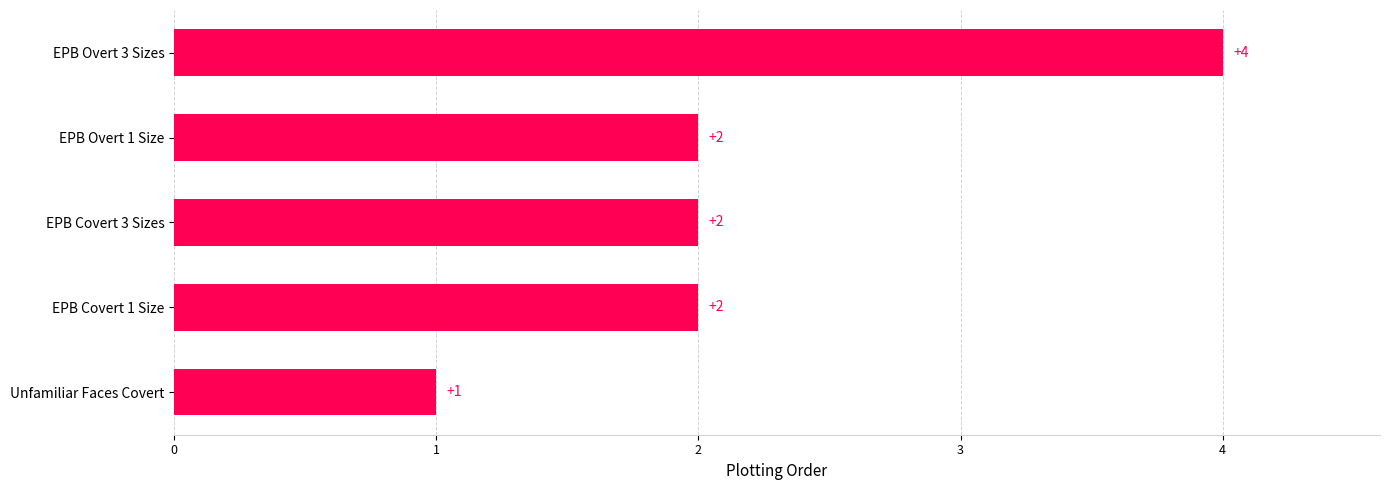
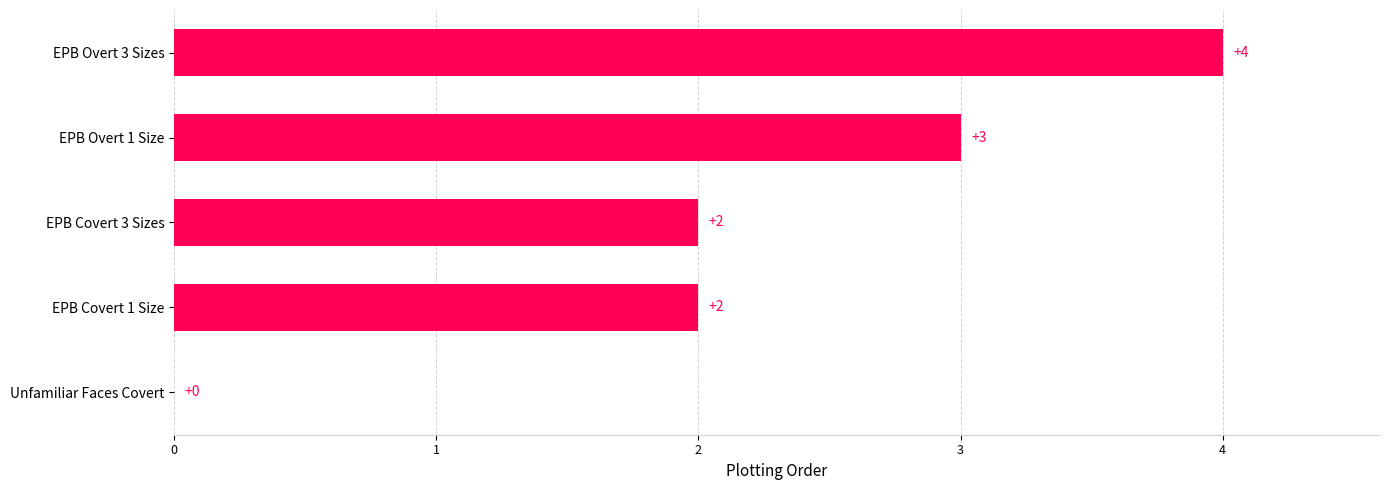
  {
    "EPB Overt 3 Sizes": "+4",
-   "EPB Overt 1 Size": "+2",
+   "EPB Overt 1 Size": "+3",
    "EPB Covert 3 Sizes": "+2",
    "EPB Covert 1 Size": "+2",
-   "Unfamiliar Faces Covert": "+1"
+   "Unfamiliar Faces Covert": "+0"
  }
